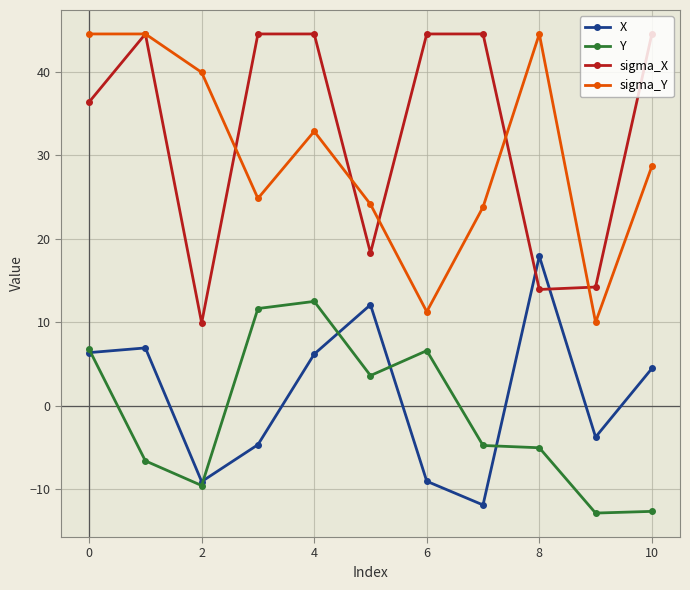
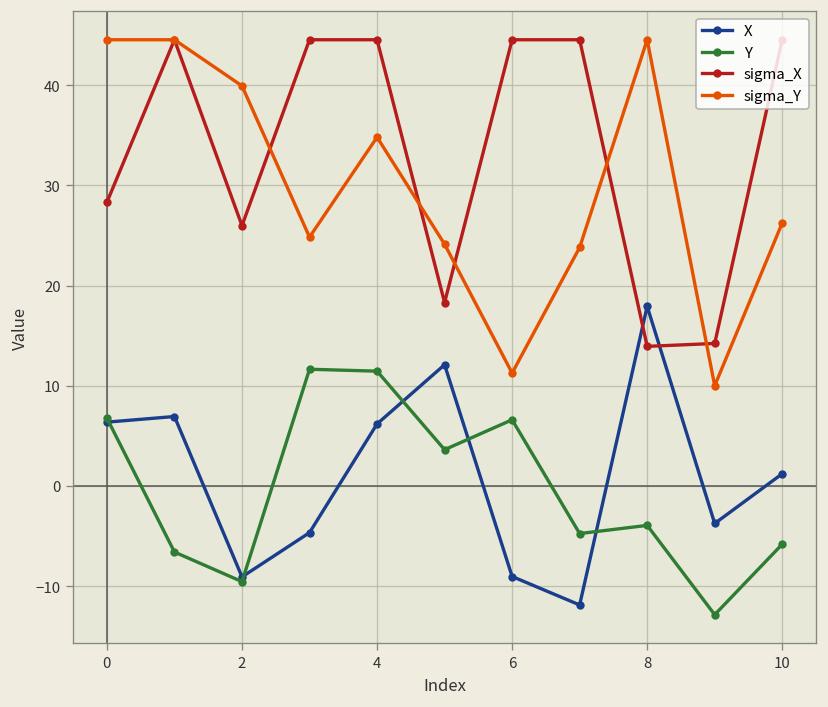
  {
    "X": {
      "0": 6,
      "2": -9,
      "4": 6,
      "6": -9,
      "8": 18,
-     "10": 4
+     "10": 1
    },
    "Y": {
      "0": 7,
      "2": -10,
-     "4": 13,
+     "4": 11,
      "6": 7,
-     "8": -5,
-     "10": -13
+     "8": -4,
+     "10": -6
    },
    "sigma_X": {
-     "0": 36,
-     "2": 10,
+     "0": 28,
+     "2": 26,
      "4": 45,
      "6": 45,
      "8": 14
    },
    "sigma_Y": {
      "0": 45,
      "2": 40,
-     "4": 33,
+     "4": 35,
      "6": 11,
      "8": 45,
-     "10": 29
+     "10": 26
    }
  }
